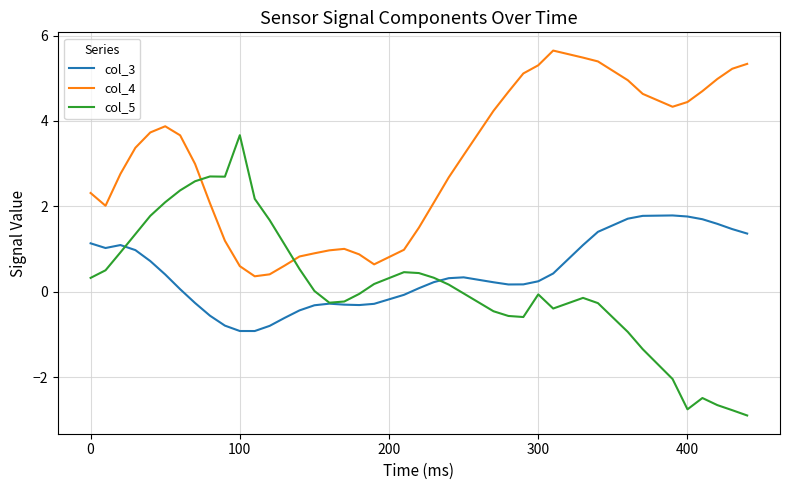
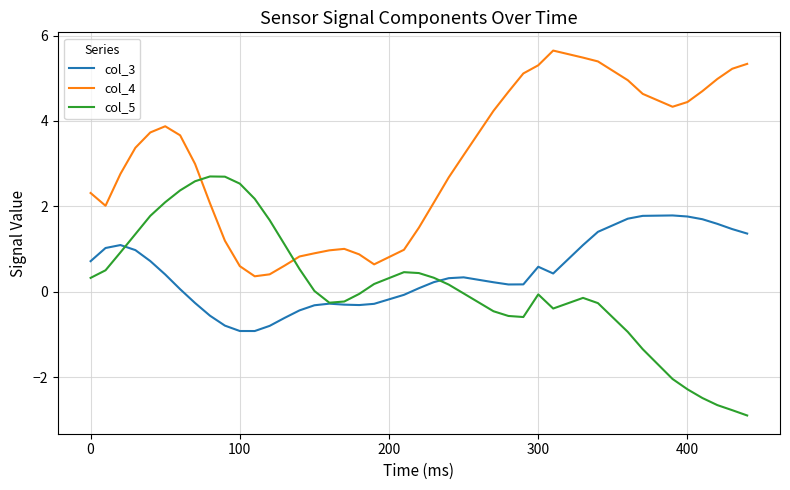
  {
    "col_3": {
-     "0": 1.1,
+     "0": 0.7,
      "100": -0.9,
-     "300": 0.2,
+     "300": 0.6,
      "400": 1.8
    },
    "col_4": {
      "0": 2.3,
      "100": 0.6,
      "300": 5.3,
      "400": 4.4
    },
    "col_5": {
      "0": 0.3,
-     "100": 3.7,
+     "100": 2.5,
      "300": -0.1,
-     "400": -2.8
+     "400": -2.3
    }
  }
